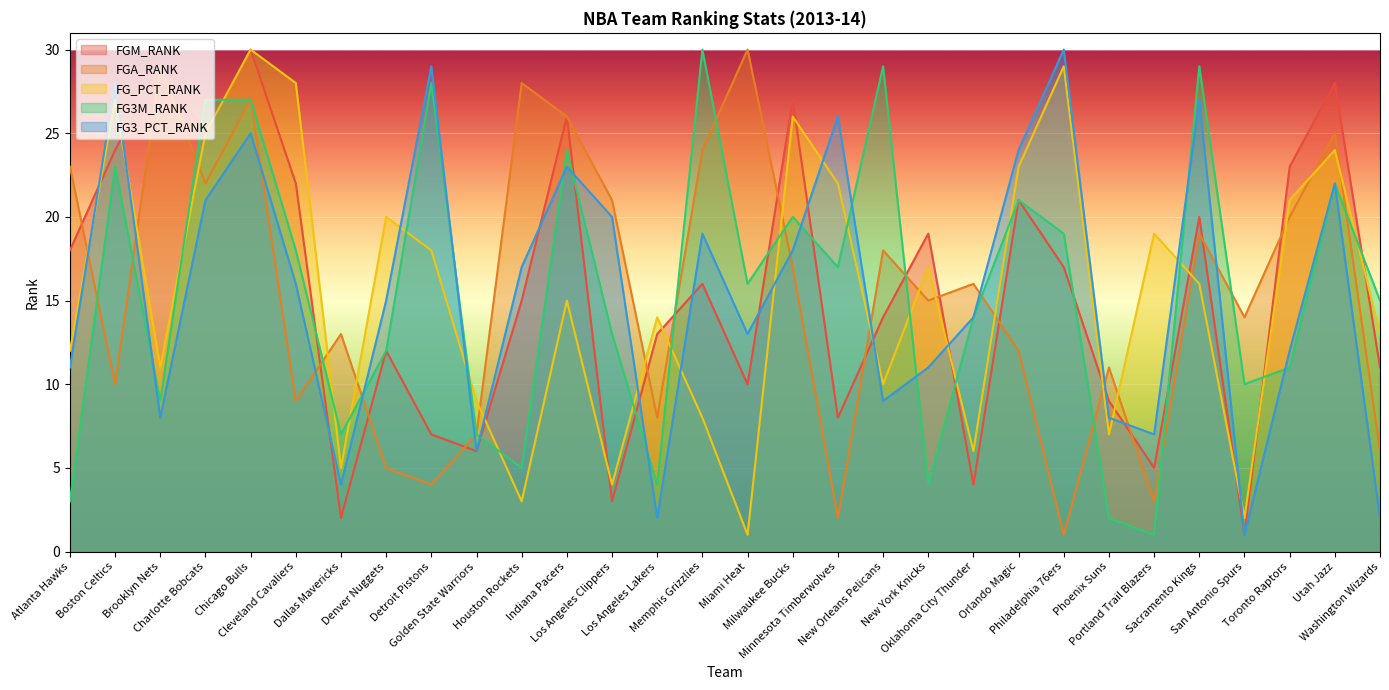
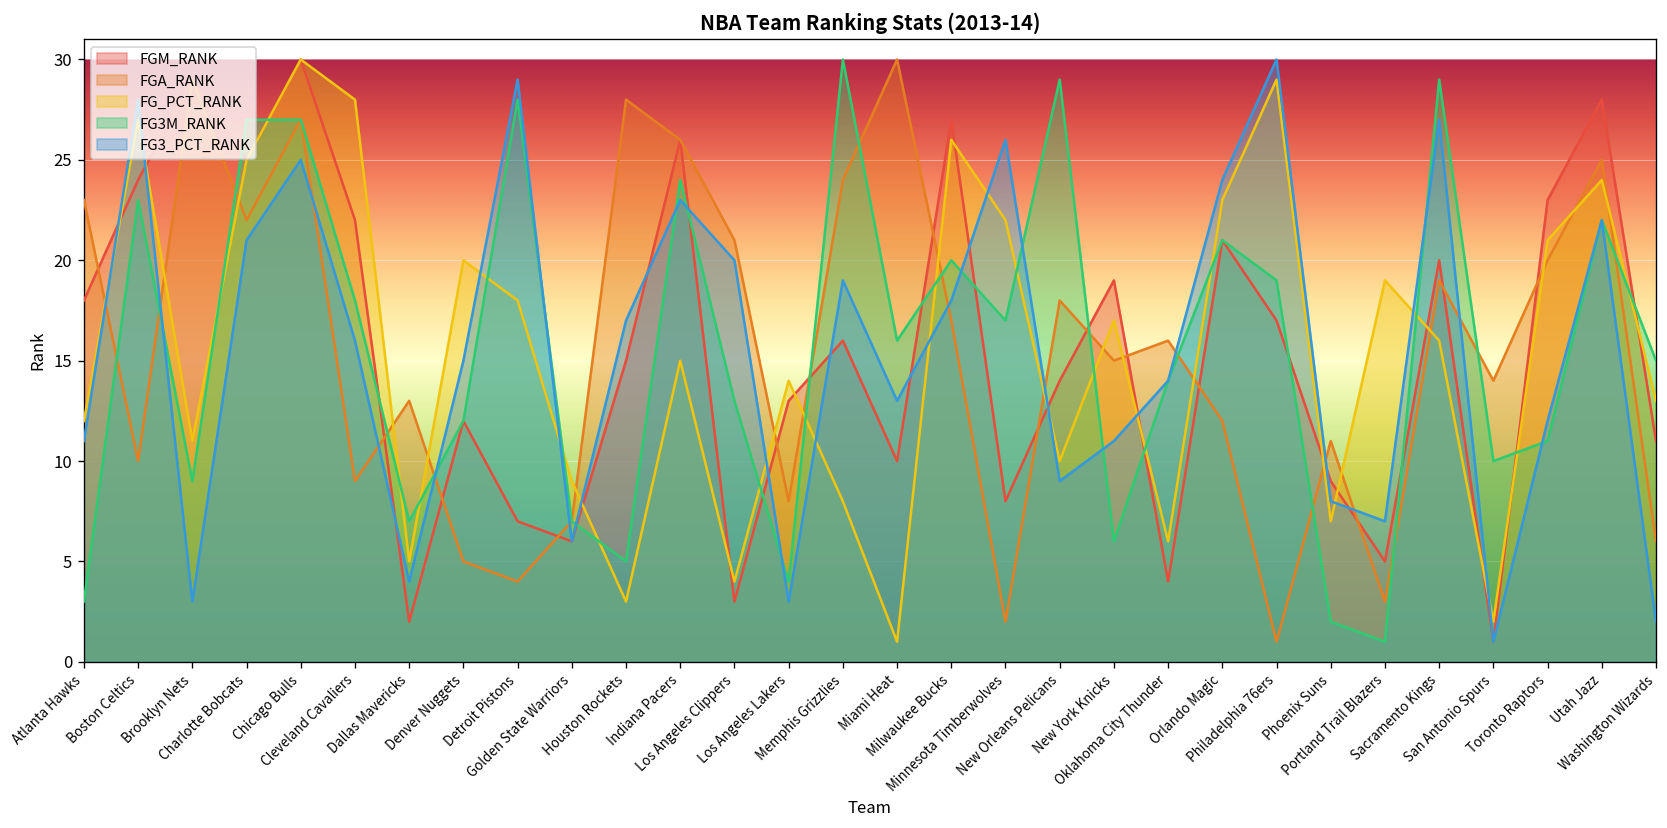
  {
    "FG3M_RANK": {
      "Atlanta Hawks": 3,
      "Boston Celtics": 23,
      "Brooklyn Nets": 9,
      "Cleveland Cavaliers": 18,
      "Dallas Mavericks": 7,
      "Detroit Pistons": 28,
      "Houston Rockets": 5,
      "Indiana Pacers": 24,
      "Los Angeles Clippers": 13,
      "Los Angeles Lakers": 4,
      "Memphis Grizzlies": 30,
      "Miami Heat": 16,
      "Milwaukee Bucks": 20,
      "Minnesota Timberwolves": 17,
      "New Orleans Pelicans": 29,
-     "New York Knicks": 4,
+     "New York Knicks": 6,
      "Philadelphia 76ers": 19,
      "Phoenix Suns": 2,
      "Portland Trail Blazers": 1,
      "Sacramento Kings": 29,
      "San Antonio Spurs": 10,
      "Toronto Raptors": 11,
      "Washington Wizards": 15
    },
    "FG3_PCT_RANK": {
      "Atlanta Hawks": 11,
-     "Brooklyn Nets": 8,
+     "Brooklyn Nets": 3,
      "Charlotte Bobcats": 21,
      "Chicago Bulls": 25,
      "Cleveland Cavaliers": 16,
      "Dallas Mavericks": 4,
      "Denver Nuggets": 15,
      "Detroit Pistons": 29,
      "Houston Rockets": 17,
      "Indiana Pacers": 23,
      "Los Angeles Clippers": 20,
-     "Los Angeles Lakers": 2,
+     "Los Angeles Lakers": 3,
      "Memphis Grizzlies": 19,
      "Miami Heat": 13,
      "Milwaukee Bucks": 18,
      "Minnesota Timberwolves": 26,
      "New Orleans Pelicans": 9,
      "New York Knicks": 11,
      "Orlando Magic": 24,
      "Philadelphia 76ers": 30,
      "Phoenix Suns": 8,
      "Portland Trail Blazers": 7,
      "Sacramento Kings": 27,
      "Toronto Raptors": 12,
      "Washington Wizards": 2
    }
  }
